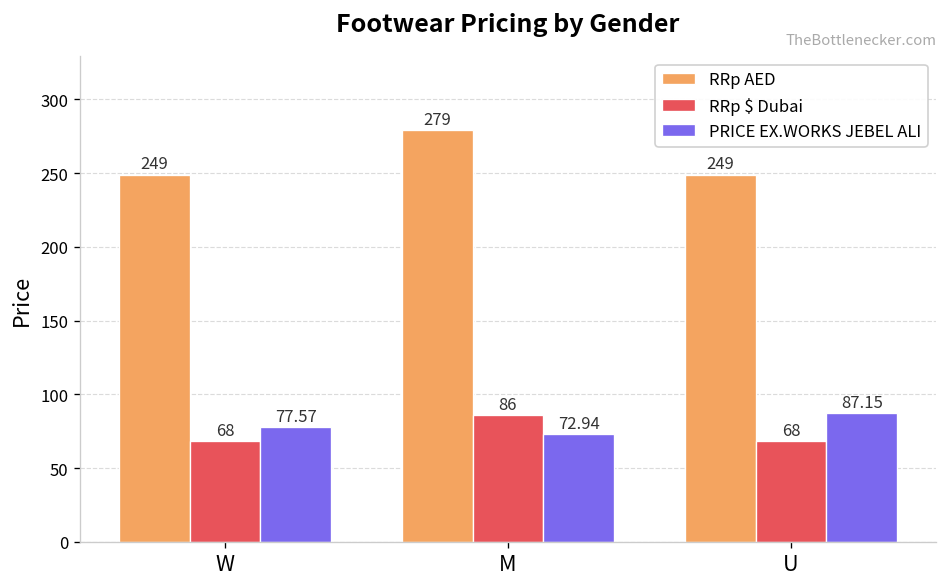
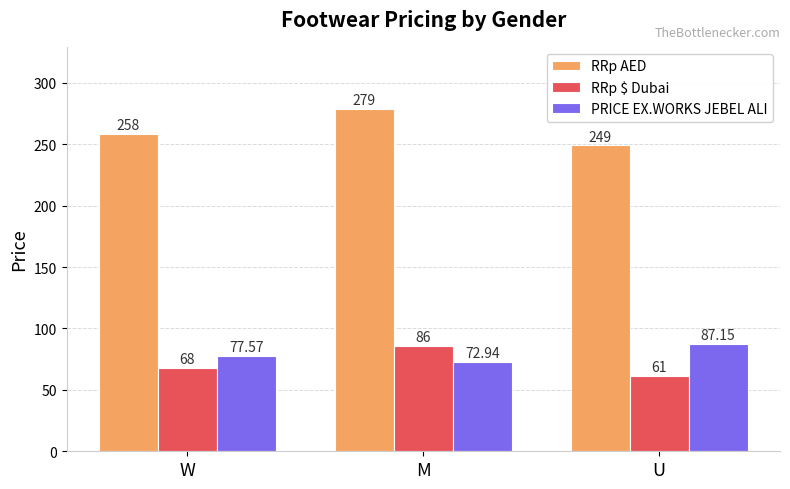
  {
    "RRp AED": {
-     "W": 249,
+     "W": 258,
      "M": 279,
      "U": 249
    },
    "RRp $ Dubai": {
      "W": 68,
      "M": 86,
-     "U": 68
+     "U": 61
    },
    "PRICE EX.WORKS JEBEL ALI": {
      "W": 77.57,
      "M": 72.94,
      "U": 87.15
    }
  }
